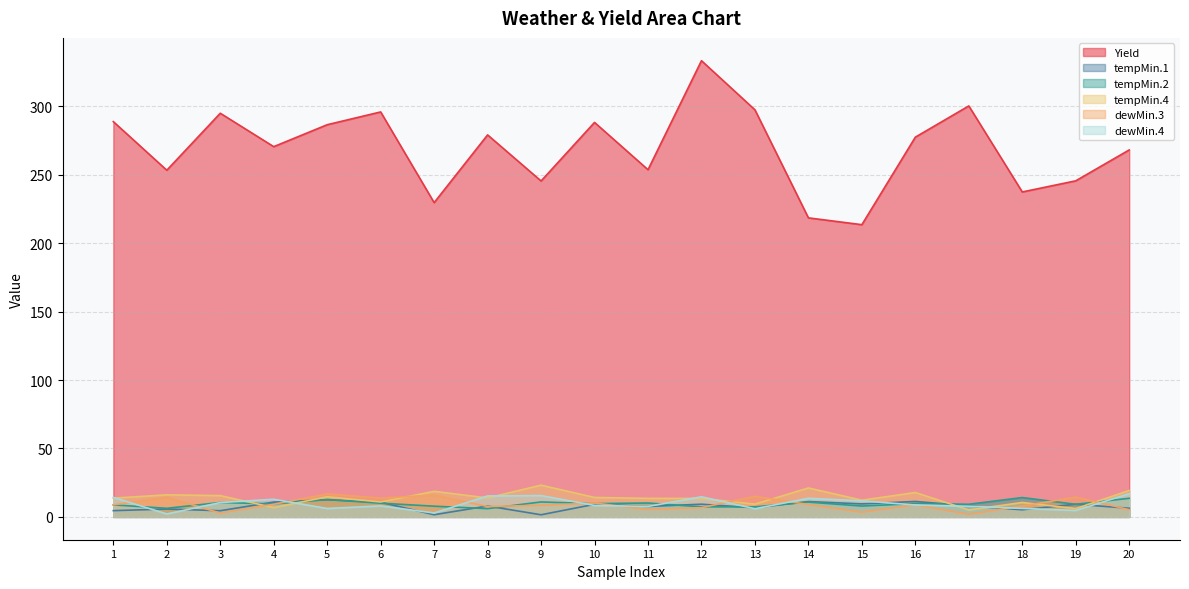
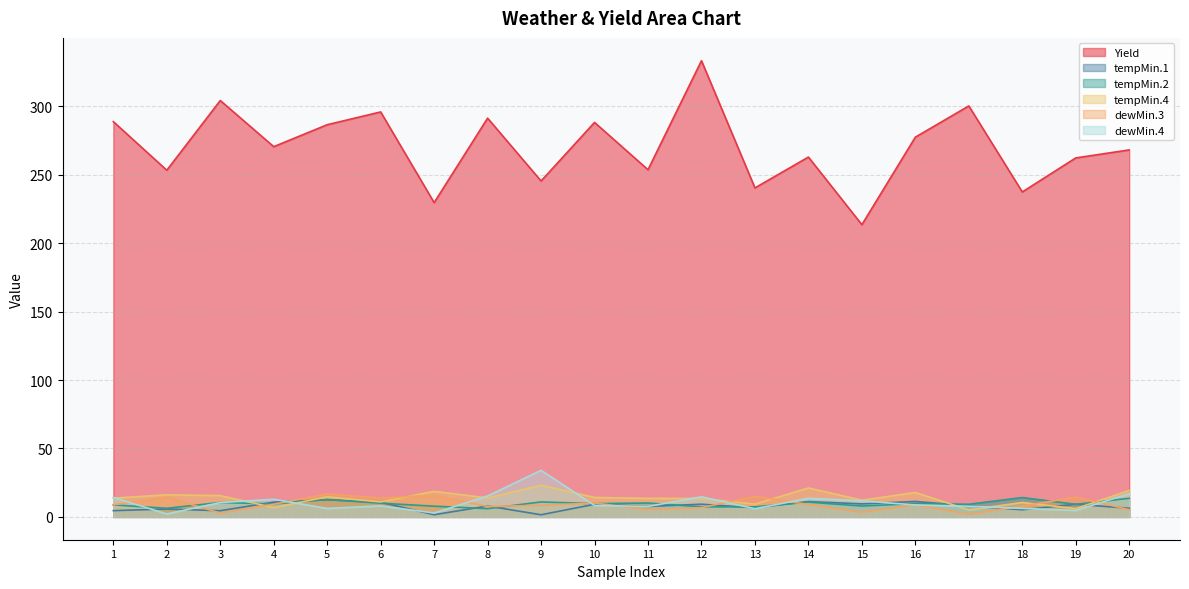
  {
    "Yield": {
      "1": 289,
      "2": 253,
-     "3": 295,
+     "3": 304,
      "4": 270,
      "5": 287,
      "6": 296,
      "7": 230,
-     "8": 279,
+     "8": 291,
      "9": 245,
      "10": 288,
      "11": 254,
      "12": 333,
-     "13": 297,
-     "14": 218,
+     "13": 240,
+     "14": 263,
      "15": 213,
      "16": 277,
      "17": 300,
      "18": 237,
-     "19": 246,
+     "19": 262,
      "20": 268
    },
    "dewMin.4": {
      "2": 2,
      "4": 13,
      "5": 6,
      "6": 8,
-     "9": 16,
+     "9": 34,
      "14": 14,
      "20": 17
    }
  }
